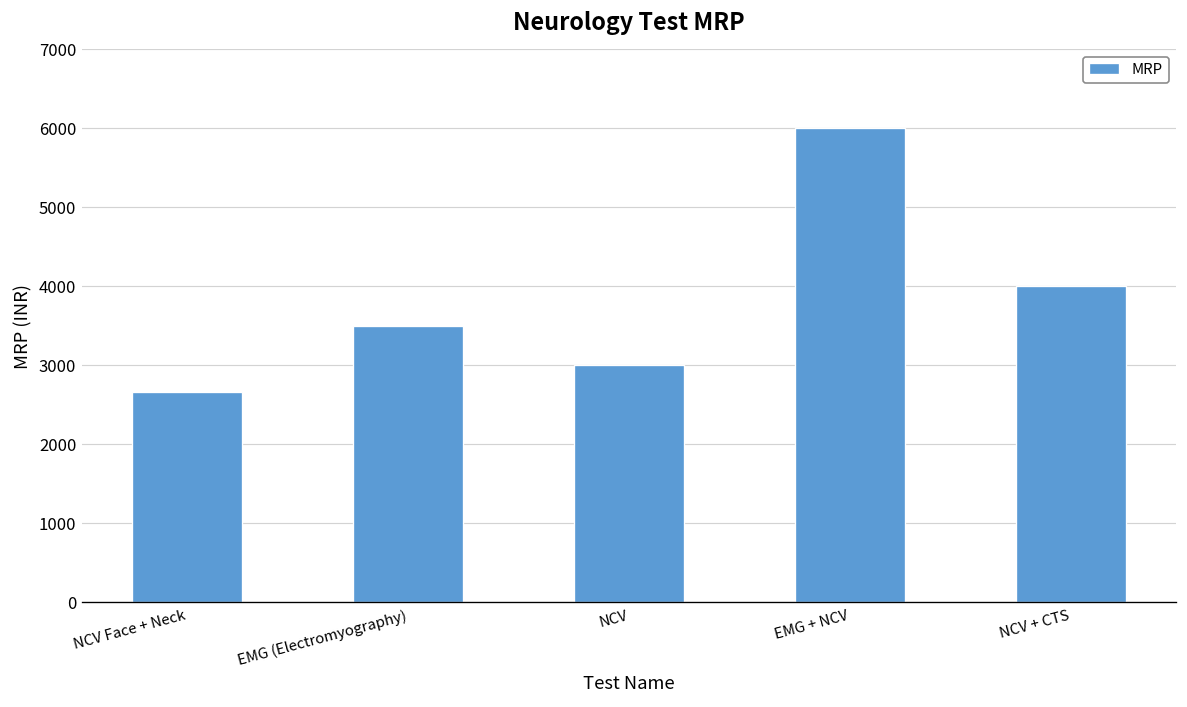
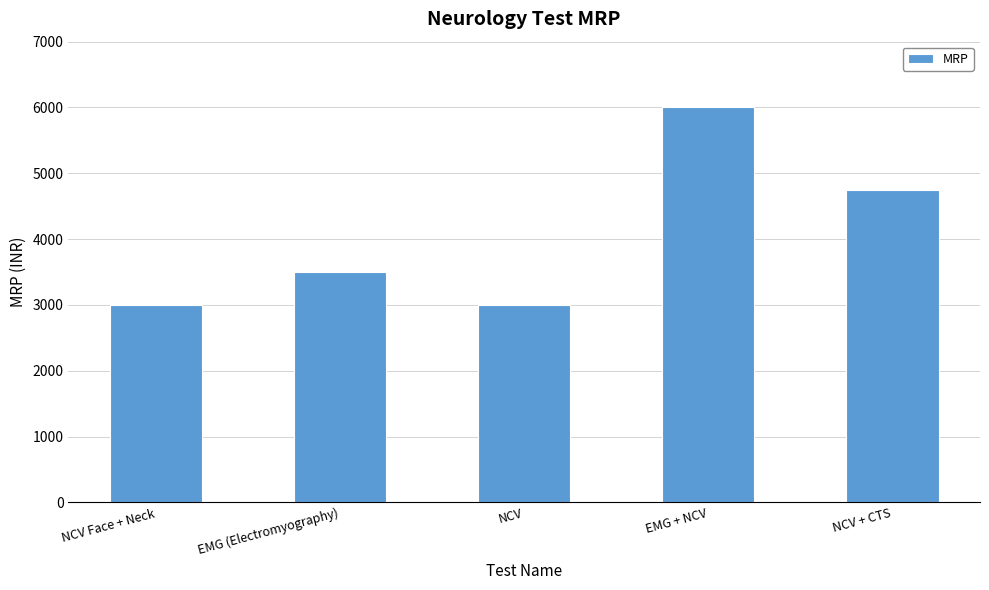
  {
-   "NCV Face + Neck": 2700,
+   "NCV Face + Neck": 3000,
    "EMG (Electromyography)": 3500,
    "NCV": 3000,
    "EMG + NCV": 6000,
-   "NCV + CTS": 4000
+   "NCV + CTS": 4700
  }
